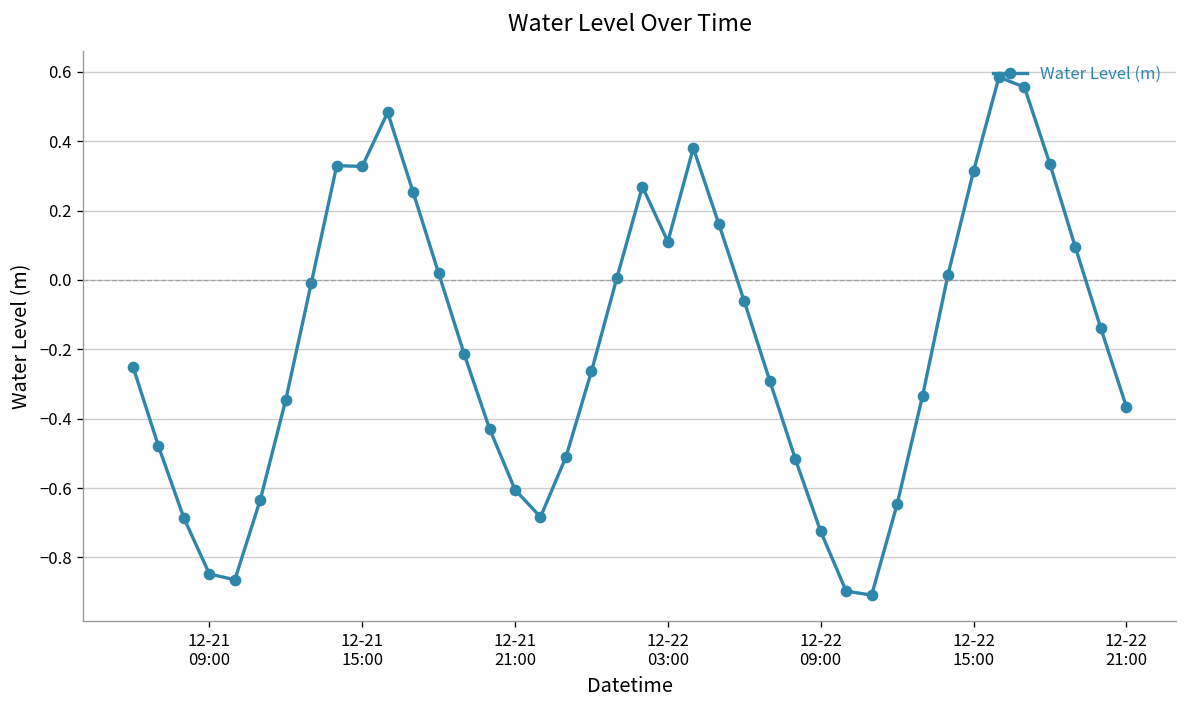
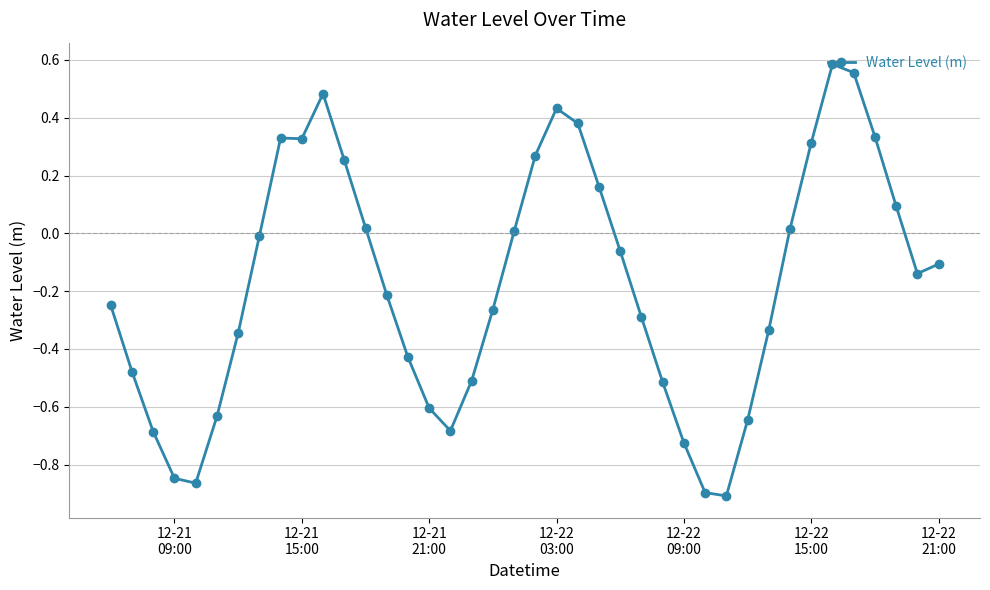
  {
    "12-21 09:00": -0.85,
    "12-21 15:00": 0.33,
    "12-21 21:00": -0.60,
-   "12-22 03:00": 0.11,
+   "12-22 03:00": 0.43,
    "12-22 09:00": -0.72,
    "12-22 15:00": 0.31,
-   "12-22 21:00": -0.37
+   "12-22 21:00": -0.11
  }
